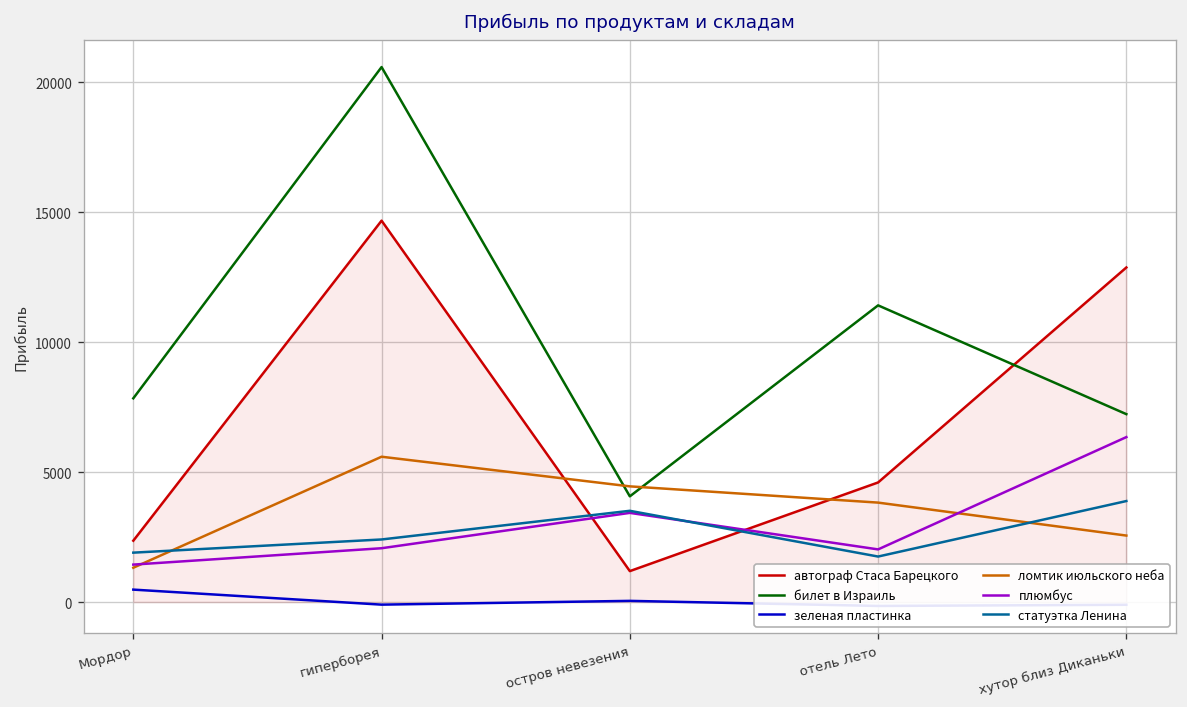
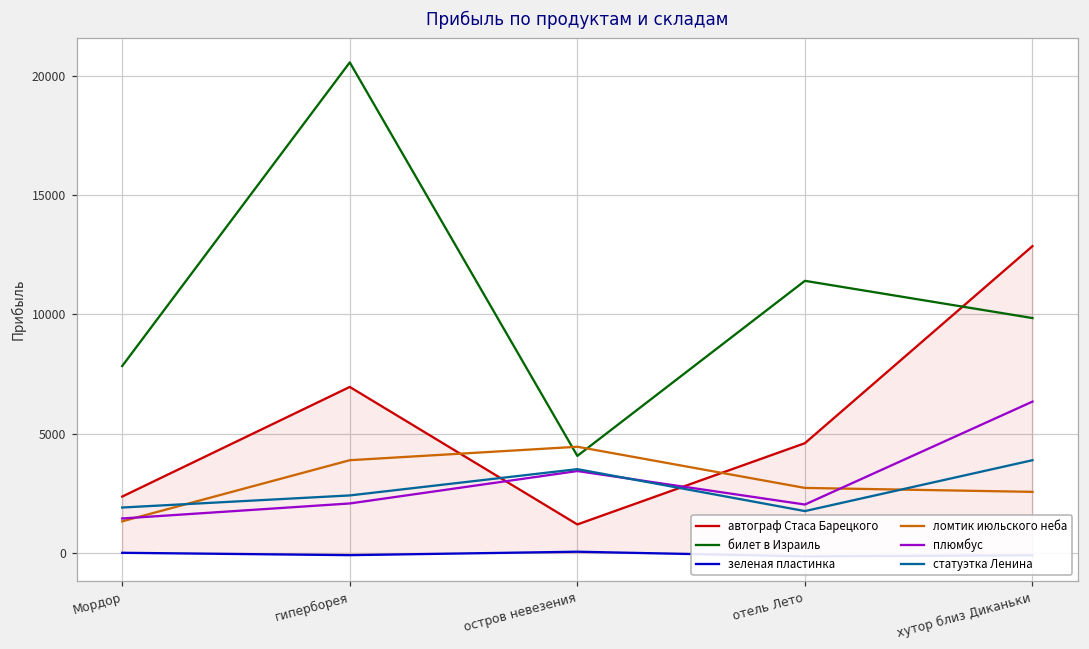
  {
    "автограф Стаса Барецкого": {
      "Мордор": 2400,
-     "гиперборея": 14700,
+     "гиперборея": 7000,
      "остров невезения": 1200,
      "отель Лето": 4600,
      "хутор близ Диканьки": 12900
    },
    "билет в Израиль": {
      "Мордор": 7800,
      "гиперборея": 20600,
      "остров невезения": 4100,
      "отель Лето": 11400,
-     "хутор близ Диканьки": 7200
+     "хутор близ Диканьки": 9900
    },
    "зеленая пластинка": {
-     "Мордор": 500,
+     "Мордор": 0,
      "гиперборея": -100,
      "остров невезения": 0
    },
    "ломтик июльского неба": {
      "Мордор": 1300,
-     "гиперборея": 5600,
+     "гиперборея": 3900,
      "остров невезения": 4500,
-     "отель Лето": 3800,
+     "отель Лето": 2700,
      "хутор близ Диканьки": 2600
    },
    "плюмбус": {
      "Мордор": 1400,
      "гиперборея": 2100,
      "отель Лето": 2000,
      "хутор близ Диканьки": 6300
    },
    "статуэтка Ленина": {
      "Мордор": 1900,
      "гиперборея": 2400,
      "отель Лето": 1800,
      "хутор близ Диканьки": 3900
    }
  }
